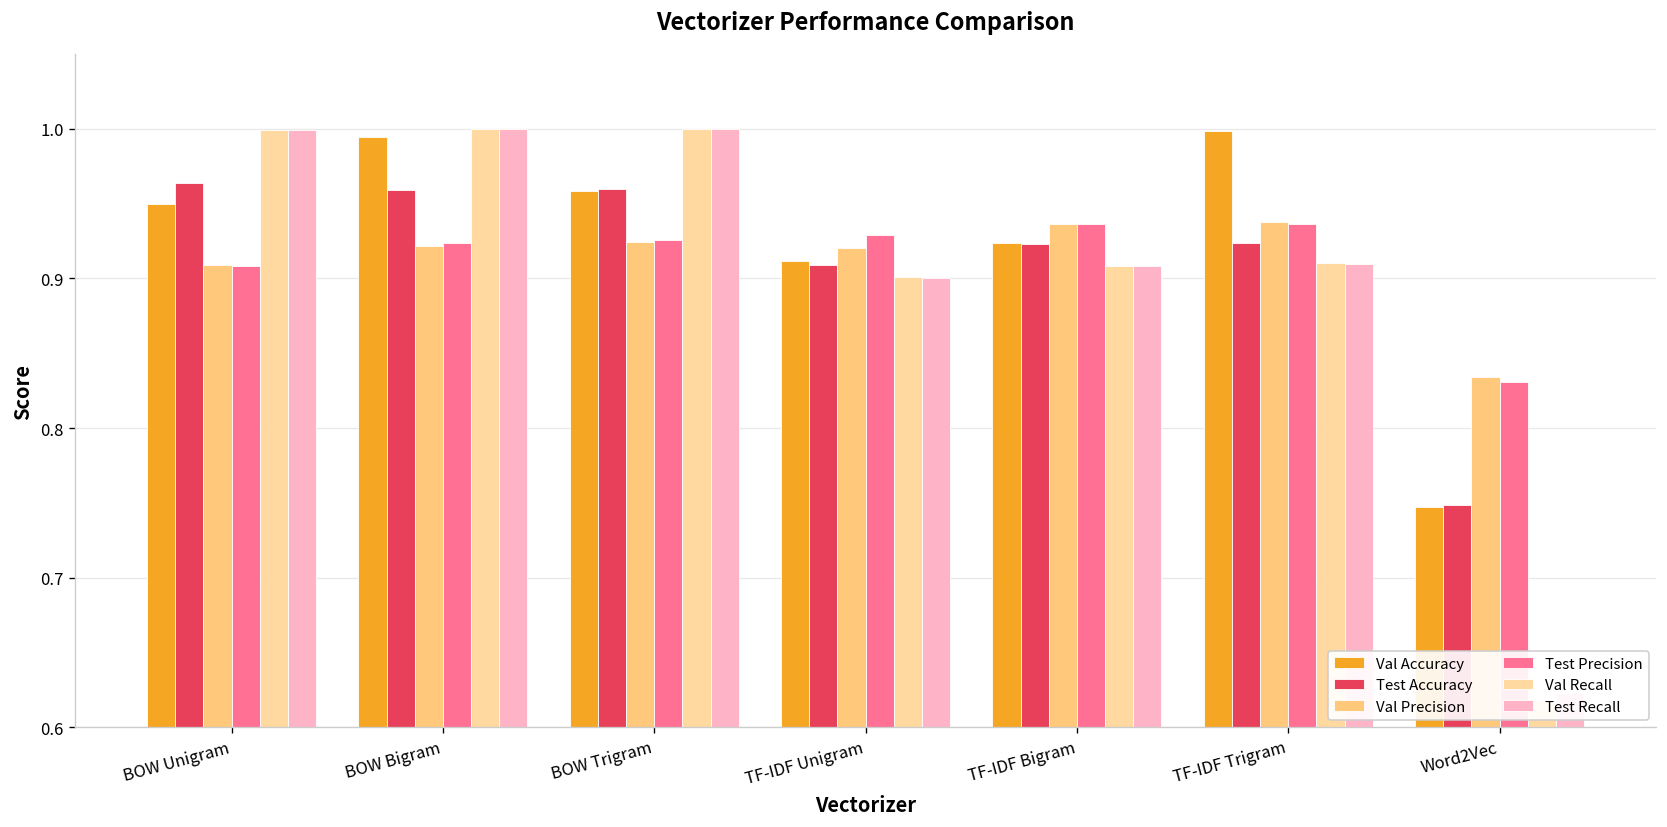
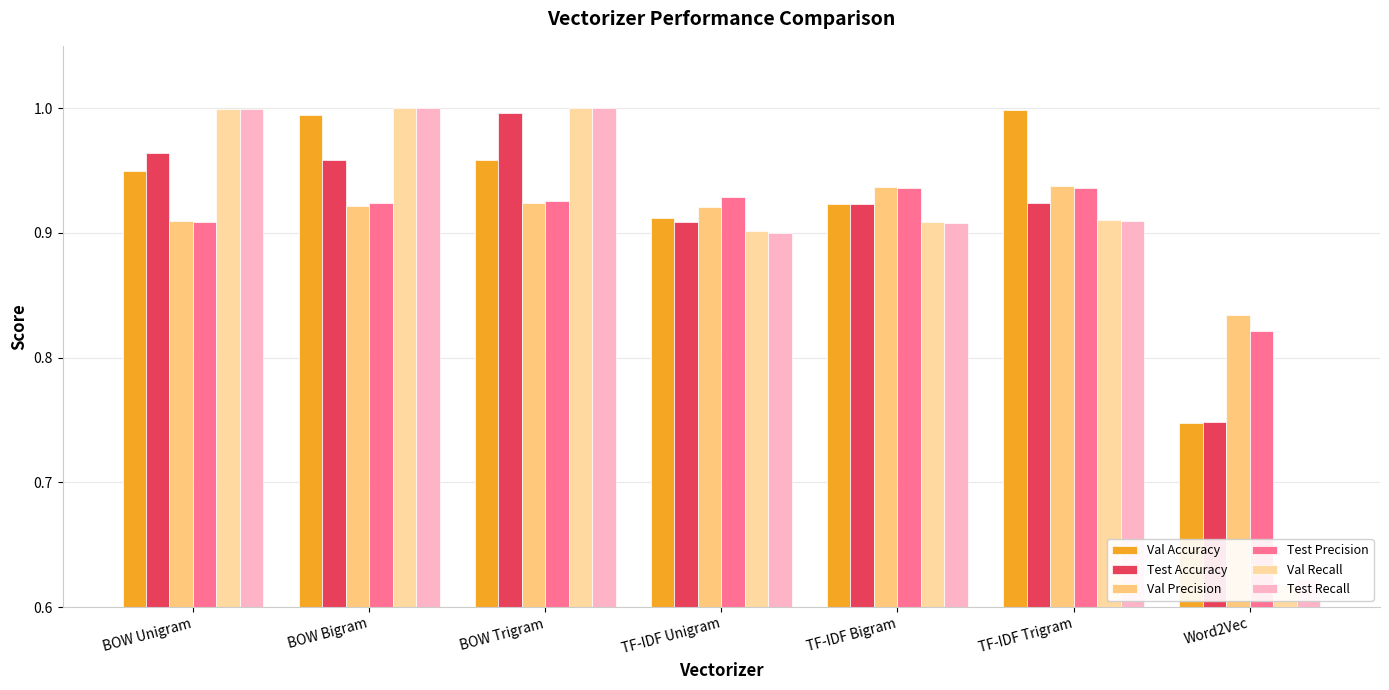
  {
    "Val Accuracy": {
      "BOW Unigram": 0.950,
      "BOW Bigram": 0.994,
      "BOW Trigram": 0.959,
      "TF-IDF Unigram": 0.912,
      "TF-IDF Bigram": 0.923,
      "TF-IDF Trigram": 0.998,
      "Word2Vec": 0.747
    },
    "Test Accuracy": {
      "BOW Unigram": 0.964,
      "BOW Bigram": 0.959,
-     "BOW Trigram": 0.960,
+     "BOW Trigram": 0.996,
      "TF-IDF Unigram": 0.909,
      "TF-IDF Bigram": 0.923,
      "TF-IDF Trigram": 0.924,
      "Word2Vec": 0.749
    },
    "Test Precision": {
      "BOW Unigram": 0.909,
      "BOW Bigram": 0.924,
      "BOW Trigram": 0.926,
      "TF-IDF Unigram": 0.929,
      "TF-IDF Bigram": 0.936,
      "TF-IDF Trigram": 0.936,
-     "Word2Vec": 0.831
+     "Word2Vec": 0.822
    }
  }
